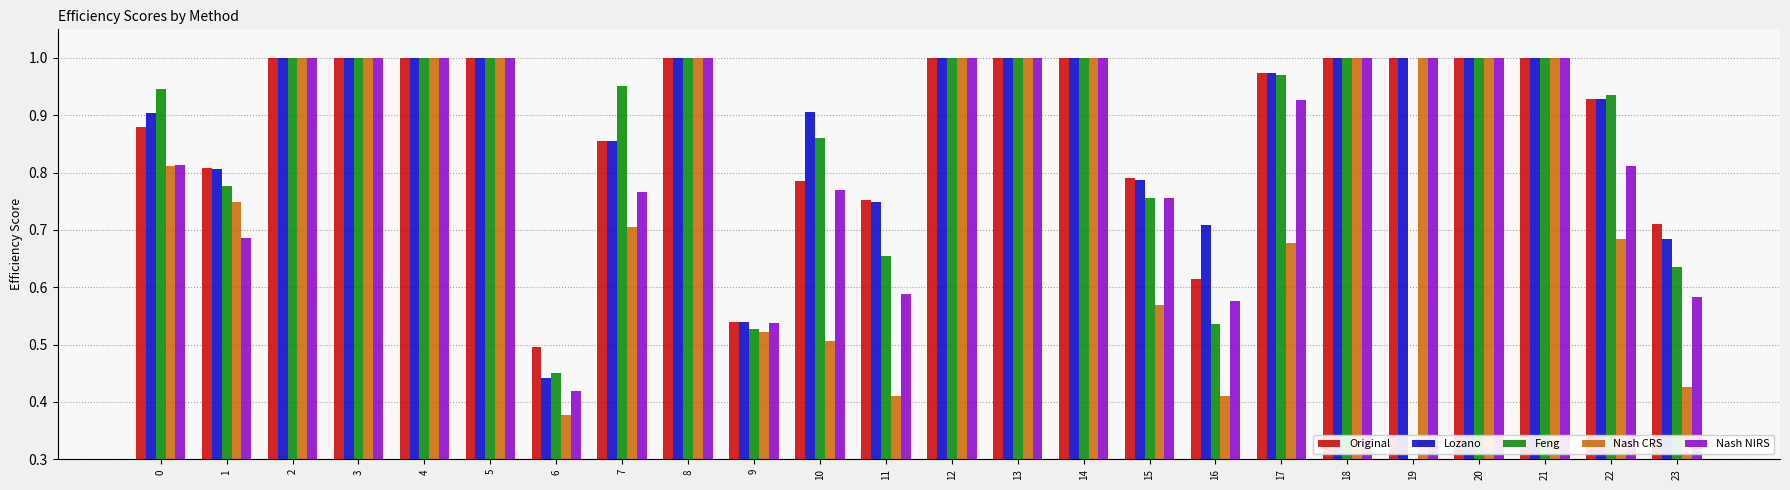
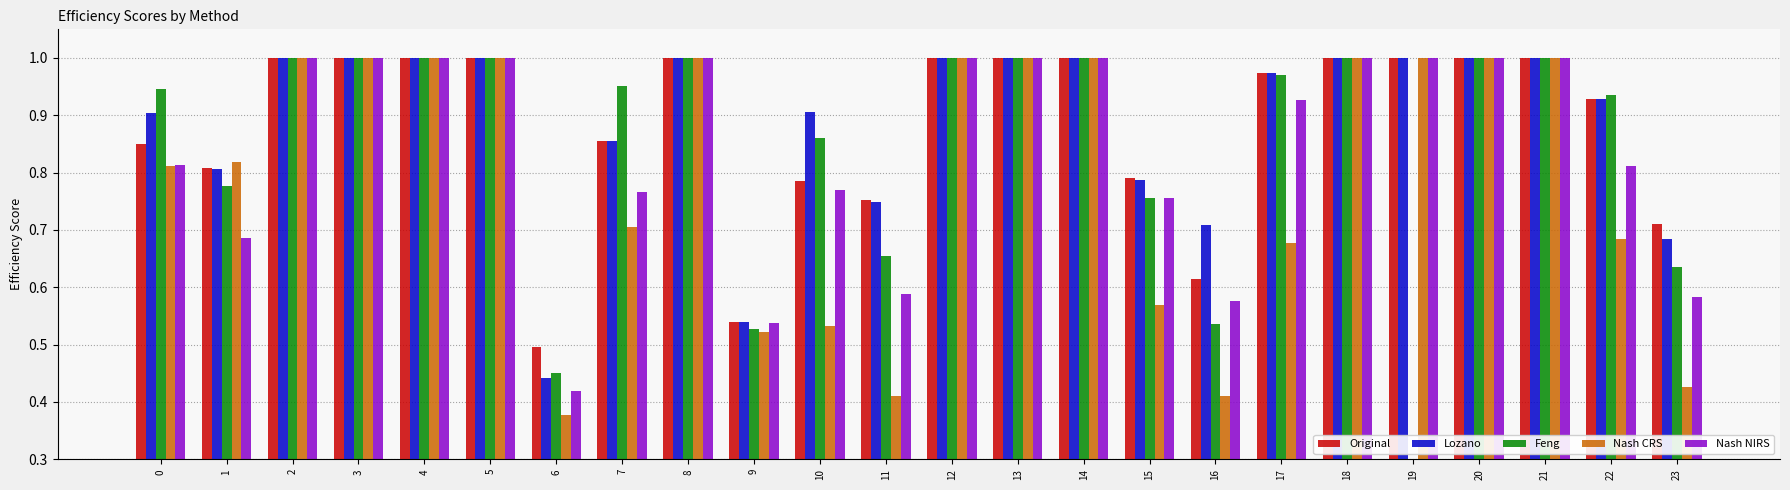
  {
    "Original": {
-     "0": 0.88,
+     "0": 0.85,
      "1": 0.81,
      "2": 1.00,
      "3": 1.00,
      "4": 1.00,
      "5": 1.00,
      "6": 0.50,
      "7": 0.86,
      "8": 1.00,
      "9": 0.54,
      "10": 0.79,
      "11": 0.75,
      "12": 1.00,
      "13": 1.00,
      "14": 1.00,
      "15": 0.79,
      "16": 0.62,
      "17": 0.97,
      "18": 1.00,
      "19": 1.00,
      "20": 1.00,
      "21": 1.00,
      "22": 0.93,
      "23": 0.71
    },
    "Lozano": {
      "0": 0.90,
      "1": 0.81,
      "2": 1.00,
      "3": 1.00,
      "4": 1.00,
      "5": 1.00,
      "6": 0.44,
      "7": 0.86,
      "8": 1.00,
      "9": 0.54,
      "10": 0.91,
      "11": 0.75,
      "12": 1.00,
      "13": 1.00,
      "14": 1.00,
      "15": 0.79,
      "16": 0.71,
      "17": 0.97,
      "18": 1.00,
      "19": 1.00,
      "20": 1.00,
      "21": 1.00,
      "22": 0.93,
      "23": 0.68
    },
    "Feng": {
      "0": 0.95,
      "1": 0.78,
      "2": 1.00,
      "3": 1.00,
      "4": 1.00,
      "5": 1.00,
      "6": 0.45,
      "7": 0.95,
      "8": 1.00,
      "9": 0.53,
      "10": 0.86,
      "11": 0.65,
      "12": 1.00,
      "13": 1.00,
      "14": 1.00,
      "15": 0.76,
      "16": 0.54,
      "17": 0.97,
      "18": 1.00,
      "20": 1.00,
      "21": 1.00,
      "22": 0.94,
      "23": 0.64
    },
    "Nash CRS": {
      "0": 0.81,
-     "1": 0.75,
+     "1": 0.82,
      "2": 1.00,
      "3": 1.00,
      "4": 1.00,
      "5": 1.00,
      "6": 0.38,
      "7": 0.70,
      "8": 1.00,
      "9": 0.52,
-     "10": 0.51,
+     "10": 0.53,
      "11": 0.41,
      "12": 1.00,
      "13": 1.00,
      "14": 1.00,
      "15": 0.57,
      "16": 0.41,
      "17": 0.68,
      "18": 1.00,
      "19": 1.00,
      "20": 1.00,
      "21": 1.00,
      "22": 0.68,
      "23": 0.43
    },
    "Nash NIRS": {
      "0": 0.81,
      "1": 0.69,
      "2": 1.00,
      "3": 1.00,
      "4": 1.00,
      "5": 1.00,
      "6": 0.42,
      "7": 0.77,
      "8": 1.00,
      "9": 0.54,
      "10": 0.77,
      "11": 0.59,
      "12": 1.00,
      "13": 1.00,
      "14": 1.00,
      "15": 0.76,
      "16": 0.58,
      "17": 0.93,
      "18": 1.00,
      "19": 1.00,
      "20": 1.00,
      "21": 1.00,
      "22": 0.81,
      "23": 0.58
    }
  }
